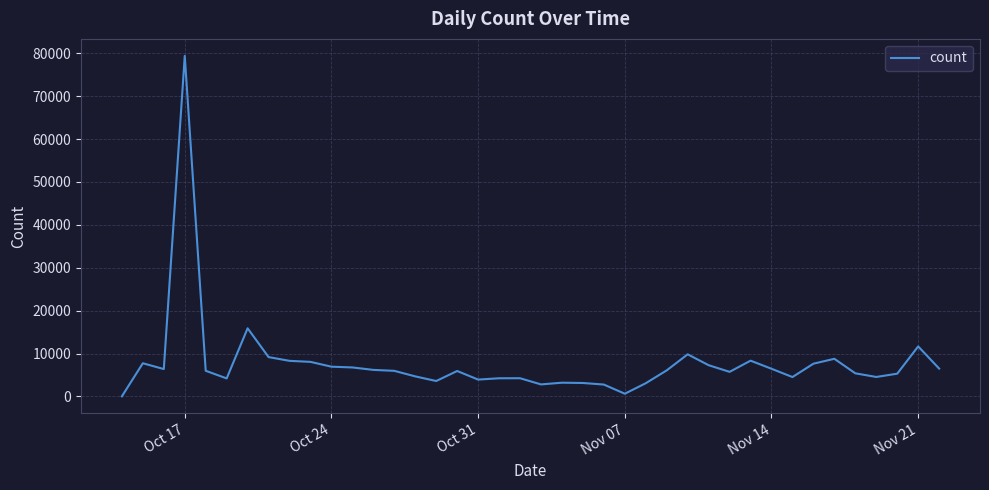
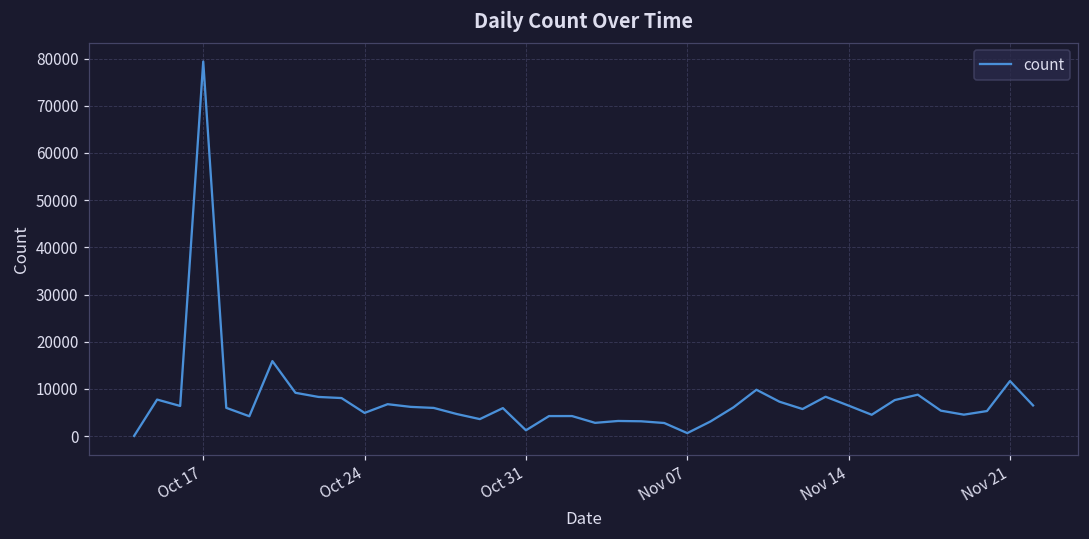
  {
    "Oct 17": 79000,
-   "Oct 24": 7000,
-   "Oct 31": 4000,
+   "Oct 24": 5000,
+   "Oct 31": 1000,
    "Nov 07": 1000,
    "Nov 14": 6000,
    "Nov 21": 12000
  }
